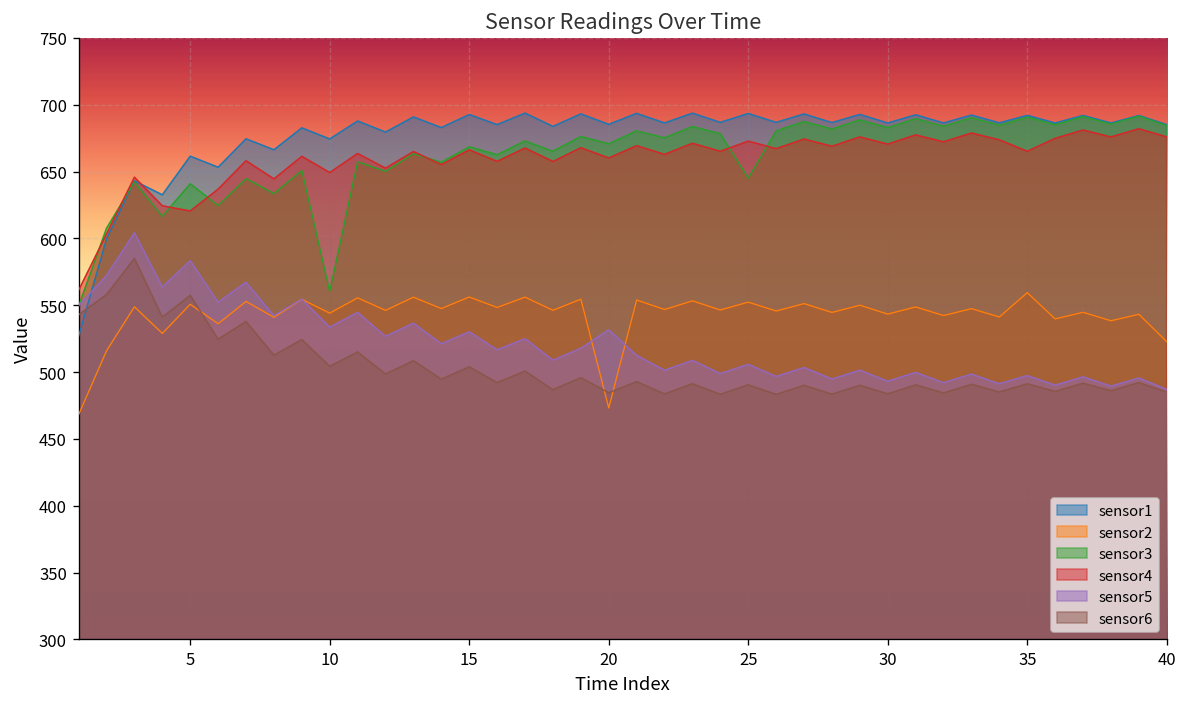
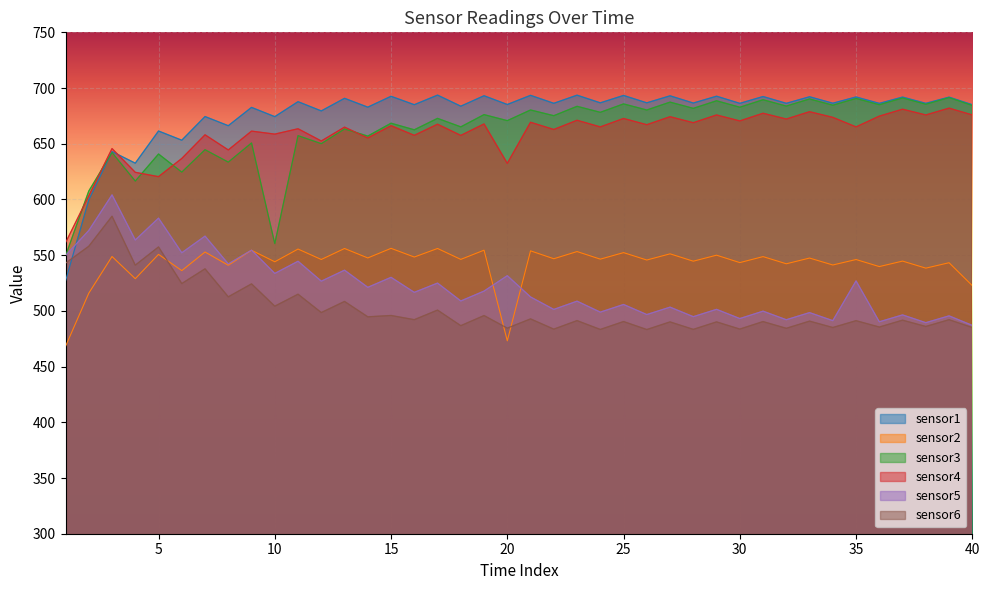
  {
    "sensor1": {
      "5": 661,
      "10": 674,
      "15": 693,
      "20": 685,
      "25": 693,
      "30": 686
    },
    "sensor2": {
      "5": 551,
      "10": 544,
      "15": 556,
      "20": 473,
      "25": 552,
      "30": 543,
-     "35": 559,
+     "35": 546,
      "40": 523
    },
    "sensor3": {
      "5": 641,
      "10": 560,
      "20": 671,
-     "25": 645,
+     "25": 686,
      "30": 683
    },
    "sensor4": {
      "5": 620,
-     "10": 649,
-     "20": 660,
+     "10": 659,
+     "20": 632,
      "25": 673,
      "30": 670,
      "35": 665,
      "40": 676
    },
    "sensor5": {
      "5": 583,
      "10": 534,
      "15": 530,
      "20": 532,
      "25": 506,
      "30": 493,
-     "35": 497
+     "35": 527
    },
    "sensor6": {
      "5": 557,
      "10": 504,
-     "15": 504,
+     "15": 496,
      "20": 485,
      "25": 490,
      "30": 484,
      "35": 491
    }
  }
